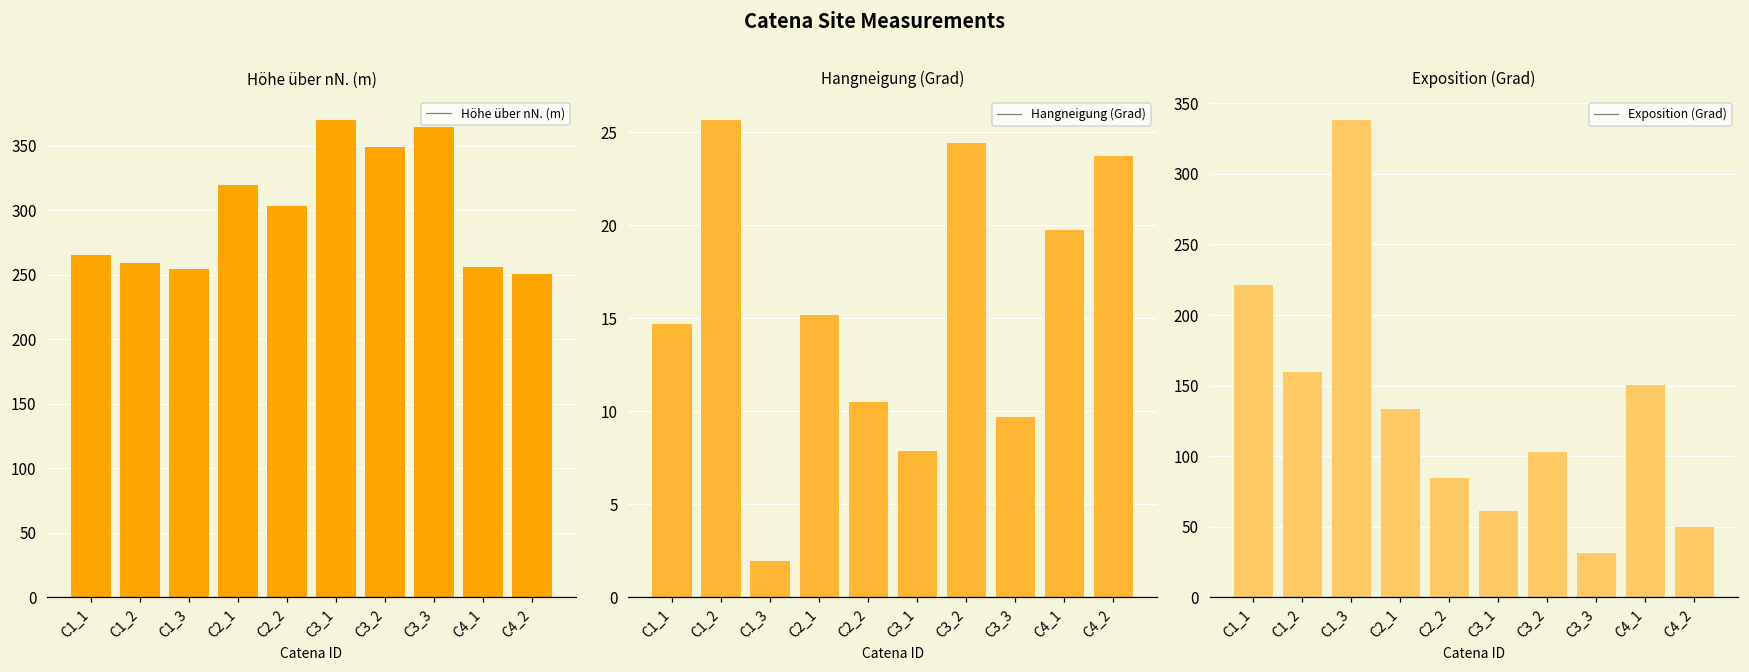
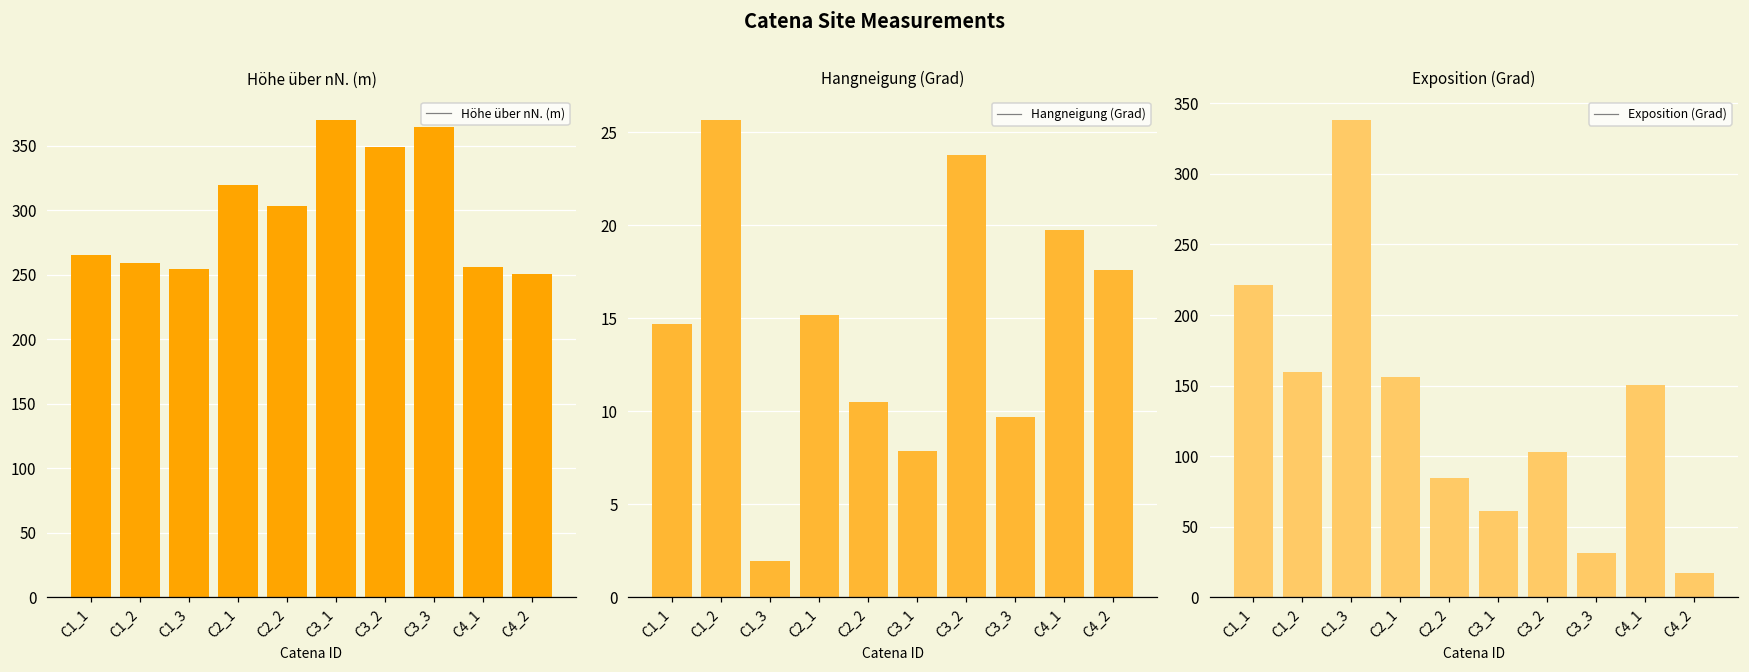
  {
    "Höhe über nN. (m)": {
      "C1_1": 266,
      "C1_2": 259,
      "C1_3": 255,
      "C2_1": 320,
      "C2_2": 303,
      "C3_1": 370,
      "C3_2": 349,
      "C3_3": 364,
      "C4_1": 256,
      "C4_2": 251
    },
    "Hangneigung (Grad)": {
      "C1_1": 14.7,
      "C1_2": 25.6,
      "C1_3": 2.0,
      "C2_1": 15.2,
      "C2_2": 10.5,
      "C3_1": 7.9,
-     "C3_2": 24.4,
+     "C3_2": 23.8,
      "C3_3": 9.7,
      "C4_1": 19.8,
-     "C4_2": 23.7
+     "C4_2": 17.6
    },
    "Exposition (Grad)": {
      "C1_1": 221,
      "C1_2": 160,
      "C1_3": 338,
-     "C2_1": 133,
+     "C2_1": 156,
      "C2_2": 84,
      "C3_1": 61,
      "C3_2": 103,
      "C3_3": 31,
      "C4_1": 150,
-     "C4_2": 50
+     "C4_2": 17
    }
  }
